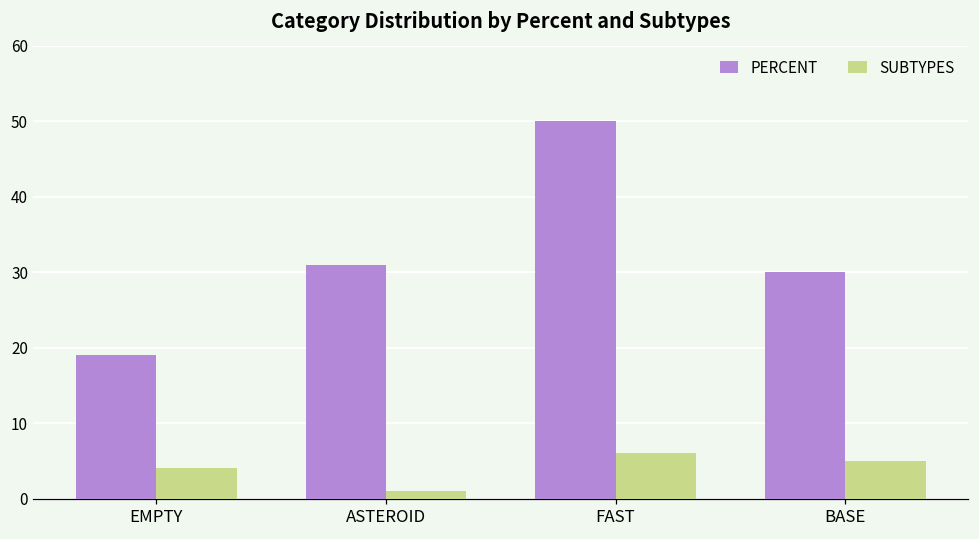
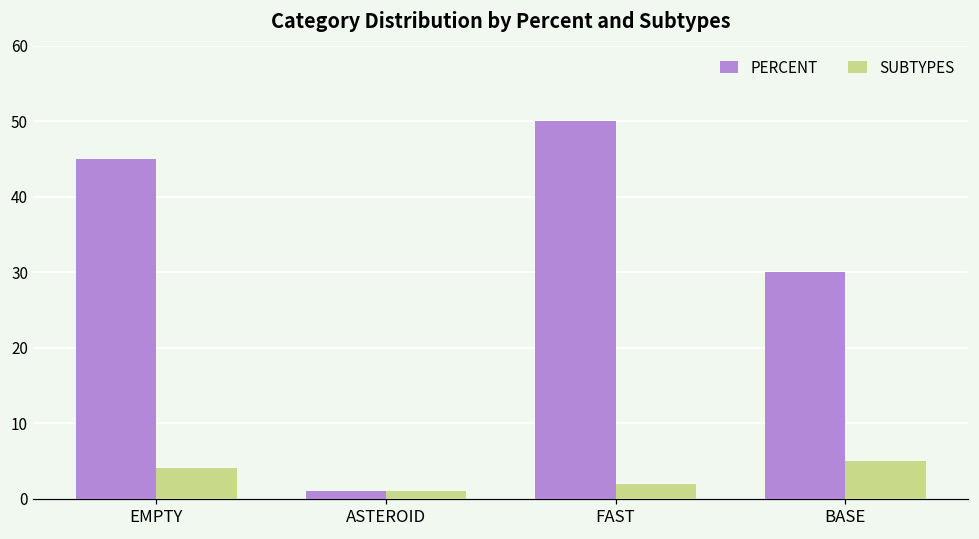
  {
    "PERCENT": {
-     "EMPTY": 19,
-     "ASTEROID": 31,
+     "EMPTY": 45,
+     "ASTEROID": 1,
      "FAST": 50,
      "BASE": 30
    },
    "SUBTYPES": {
      "EMPTY": 4,
      "ASTEROID": 1,
-     "FAST": 6,
+     "FAST": 2,
      "BASE": 5
    }
  }
